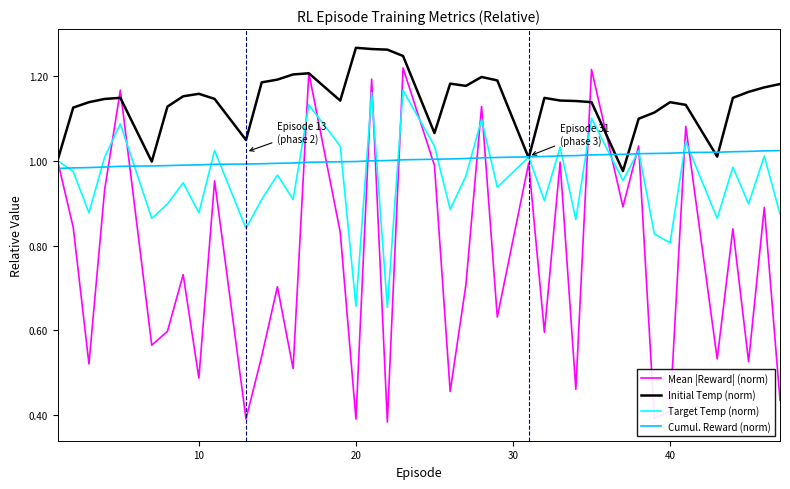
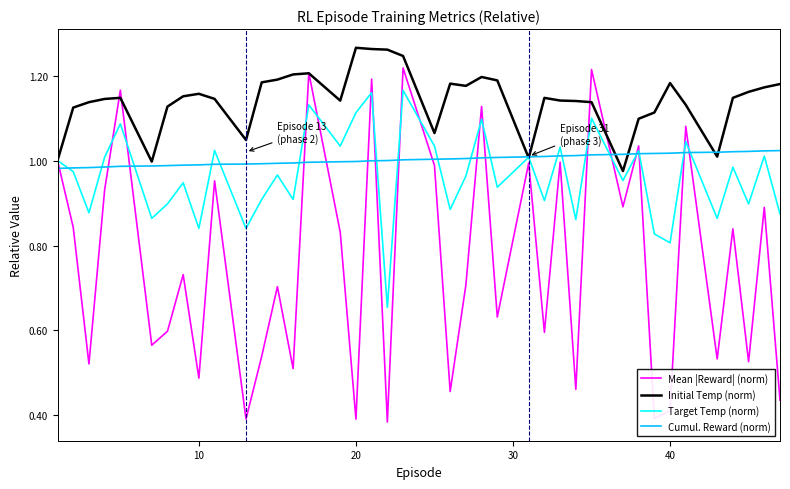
  {
    "Mean |Reward| (norm)": {
      "10": 0.49,
      "20": 0.39
    },
    "Initial Temp (norm)": {
      "10": 1.16,
      "20": 1.27,
-     "40": 1.14
+     "40": 1.18
    },
    "Target Temp (norm)": {
-     "10": 0.88,
-     "20": 0.66,
+     "10": 0.84,
+     "20": 1.11,
      "40": 0.81
    },
    "Cumul. Reward (norm)": {
      "10": 0.99,
      "20": 1.00,
      "40": 1.02
    }
  }
